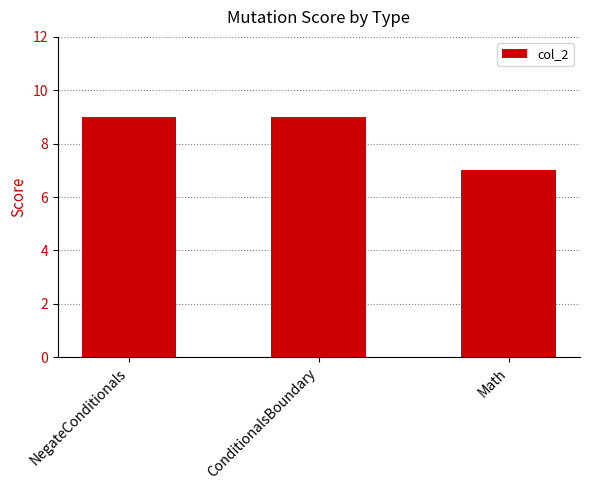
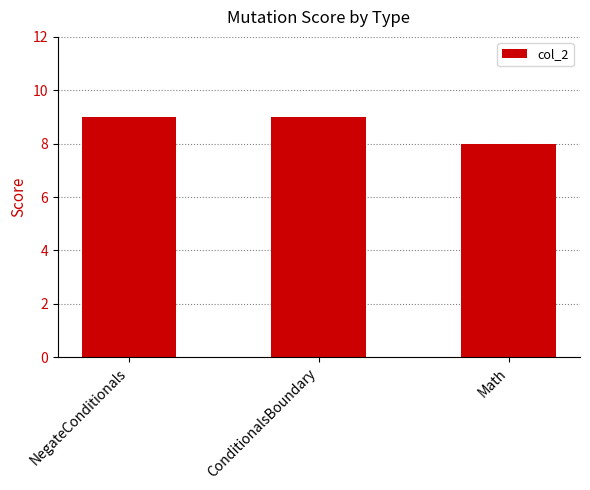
  {
    "NegateConditionals": 9,
    "ConditionalsBoundary": 9,
-   "Math": 7
+   "Math": 8
  }
